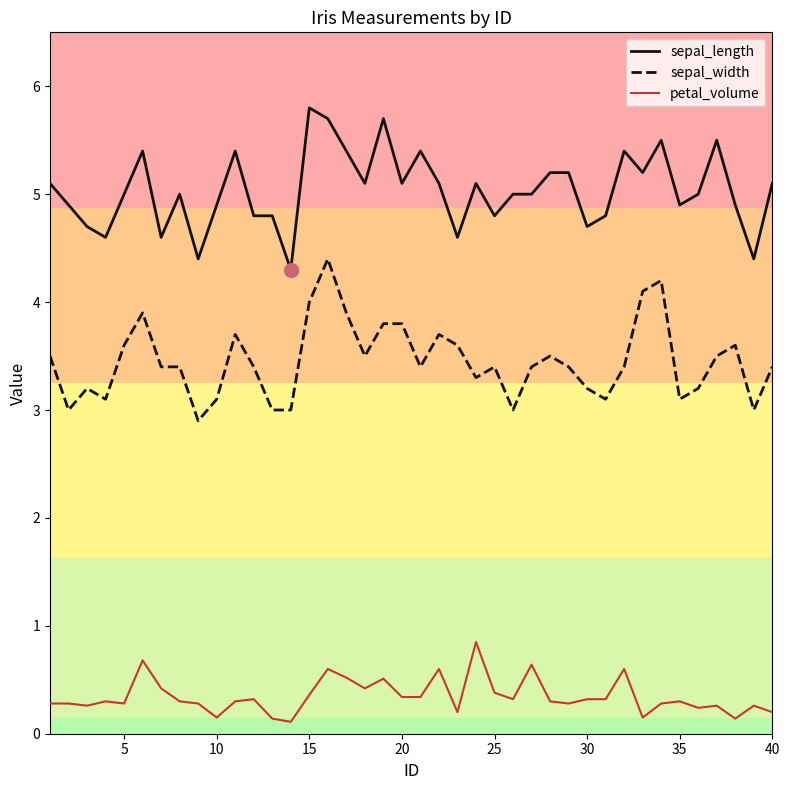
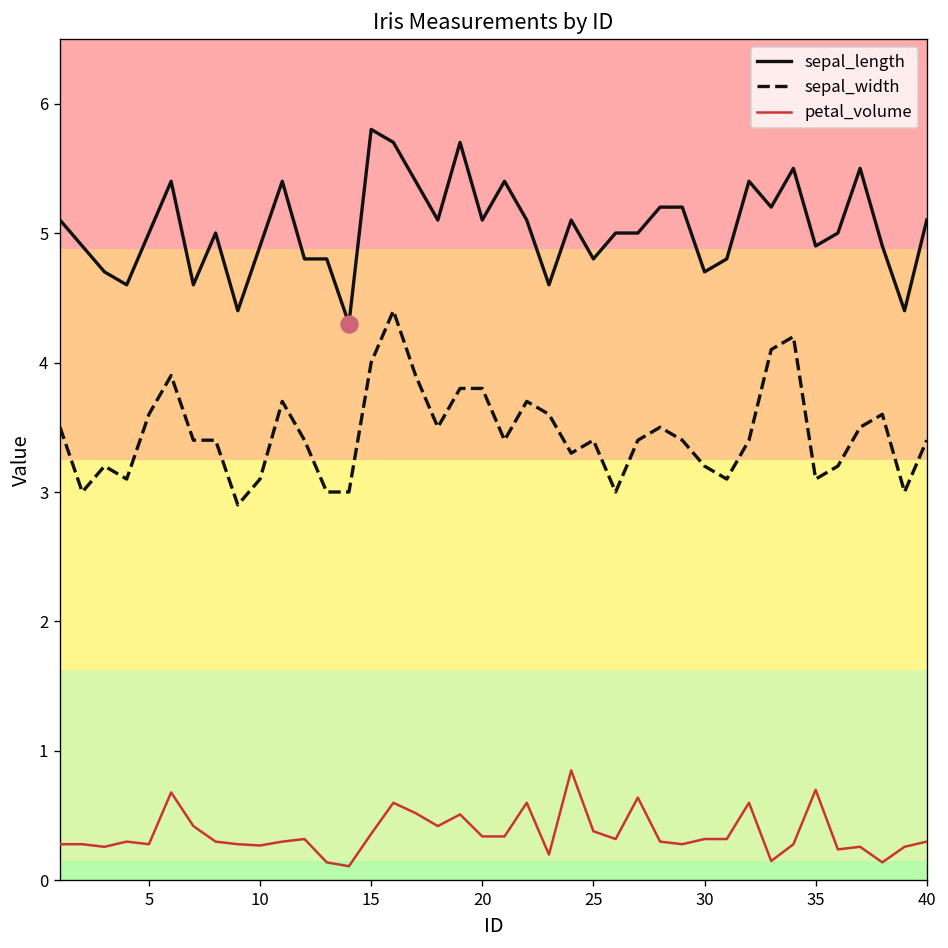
  {
    "petal_volume": {
      "5": 0.28,
-     "10": 0.15,
+     "10": 0.27,
      "15": 0.36,
      "20": 0.34,
      "25": 0.38,
      "30": 0.32,
-     "35": 0.3,
-     "40": 0.2
+     "35": 0.7,
+     "40": 0.3
    }
  }
